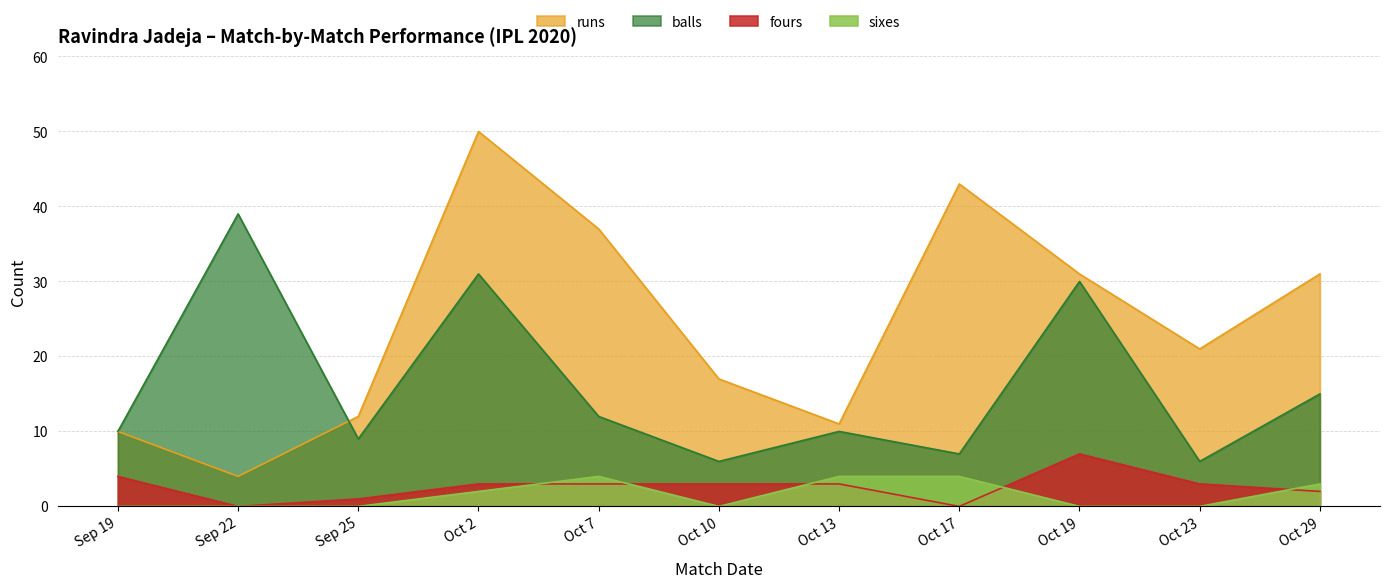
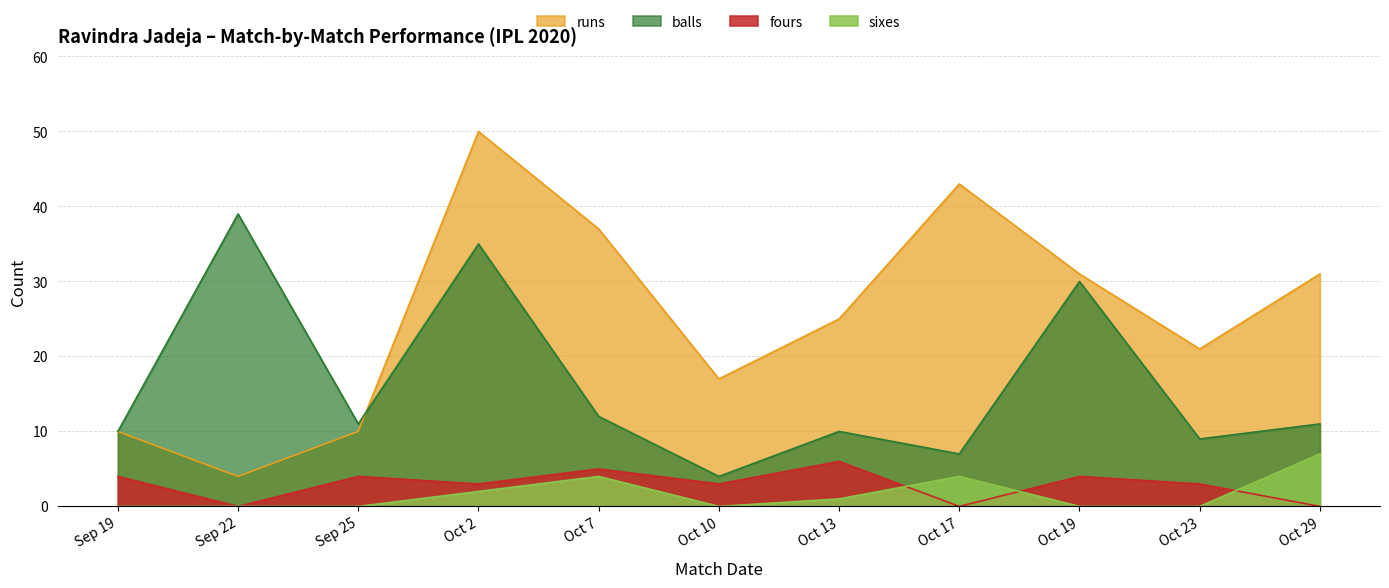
  {
    "runs": {
      "Sep 22": 4,
-     "Sep 25": 12,
+     "Sep 25": 10,
      "Oct 2": 50,
      "Oct 7": 37,
      "Oct 10": 17,
-     "Oct 13": 11,
+     "Oct 13": 25,
      "Oct 17": 43,
      "Oct 19": 31,
      "Oct 23": 21,
      "Oct 29": 31
    },
    "balls": {
      "Sep 22": 39,
-     "Sep 25": 9,
-     "Oct 2": 31,
+     "Sep 25": 11,
+     "Oct 2": 35,
      "Oct 7": 12,
-     "Oct 10": 6,
+     "Oct 10": 4,
      "Oct 13": 10,
      "Oct 17": 7,
      "Oct 19": 30,
-     "Oct 23": 6,
-     "Oct 29": 15
+     "Oct 23": 9,
+     "Oct 29": 11
    },
    "fours": {
      "Sep 19": 4,
-     "Sep 25": 1,
+     "Sep 25": 4,
      "Oct 2": 3,
-     "Oct 7": 3,
+     "Oct 7": 5,
      "Oct 10": 3,
-     "Oct 13": 3,
+     "Oct 13": 6,
      "Oct 17": 0,
-     "Oct 19": 7,
+     "Oct 19": 4,
      "Oct 23": 3,
-     "Oct 29": 2
+     "Oct 29": 0
    },
    "sixes": {
      "Sep 19": 0,
      "Sep 25": 0,
      "Oct 2": 2,
      "Oct 7": 4,
      "Oct 10": 0,
-     "Oct 13": 4,
+     "Oct 13": 1,
      "Oct 17": 4,
      "Oct 19": 0,
      "Oct 23": 0,
-     "Oct 29": 3
+     "Oct 29": 7
    }
  }
